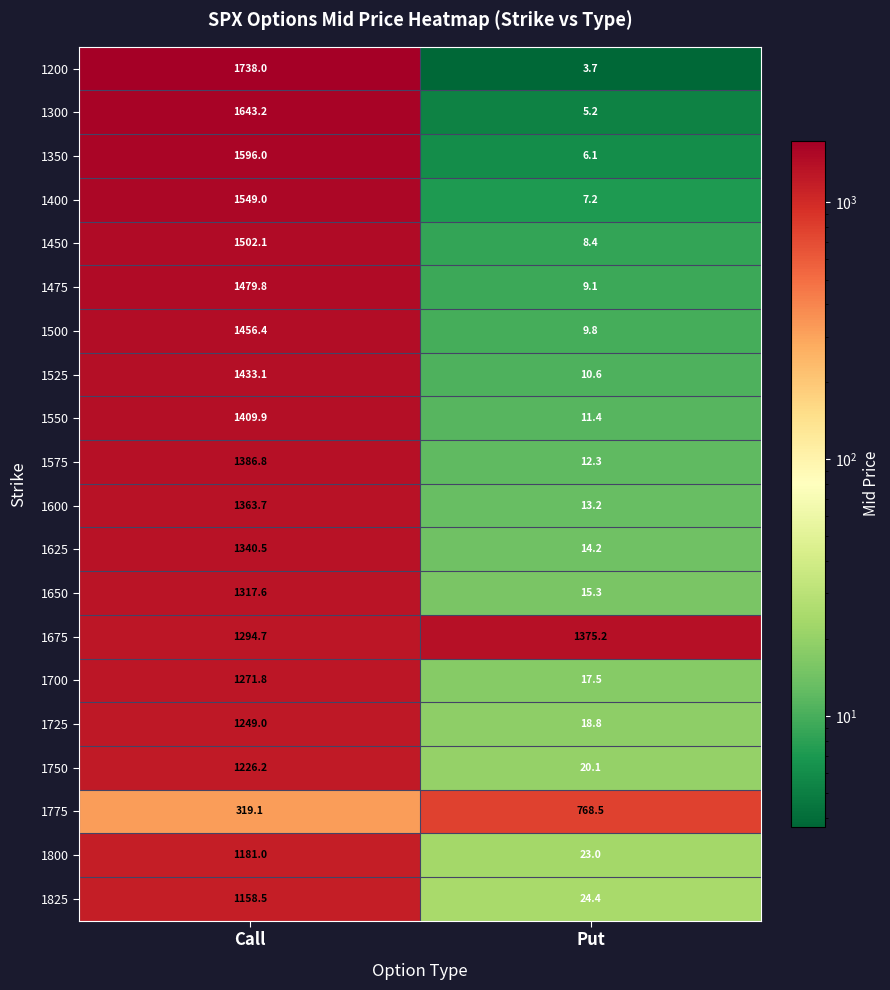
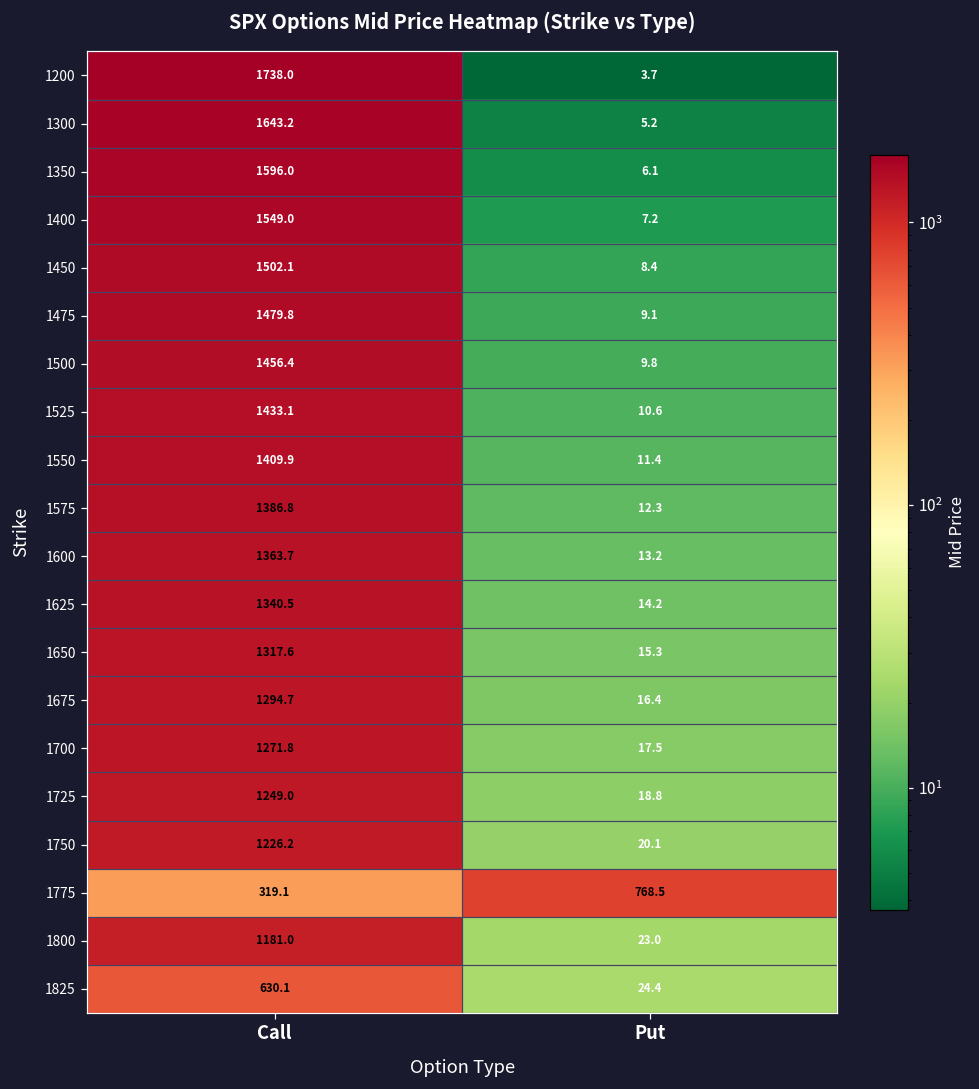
  {
    "1200": {
      "Call": 1738.0,
      "Put": 3.7
    },
    "1300": {
      "Call": 1643.2,
      "Put": 5.2
    },
    "1350": {
      "Call": 1596.0,
      "Put": 6.1
    },
    "1400": {
      "Call": 1549.0,
      "Put": 7.2
    },
    "1450": {
      "Call": 1502.1,
      "Put": 8.4
    },
    "1475": {
      "Call": 1479.8,
      "Put": 9.1
    },
    "1500": {
      "Call": 1456.4,
      "Put": 9.8
    },
    "1525": {
      "Call": 1433.1,
      "Put": 10.6
    },
    "1550": {
      "Call": 1409.9,
      "Put": 11.4
    },
    "1575": {
      "Call": 1386.8,
      "Put": 12.3
    },
    "1600": {
      "Call": 1363.7,
      "Put": 13.2
    },
    "1625": {
      "Call": 1340.5,
      "Put": 14.2
    },
    "1650": {
      "Call": 1317.6,
      "Put": 15.3
    },
    "1675": {
      "Call": 1294.7,
-     "Put": 1375.2
+     "Put": 16.4
    },
    "1700": {
      "Call": 1271.8,
      "Put": 17.5
    },
    "1725": {
      "Call": 1249.0,
      "Put": 18.8
    },
    "1750": {
      "Call": 1226.2,
      "Put": 20.1
    },
    "1775": {
      "Call": 319.1,
      "Put": 768.5
    },
    "1800": {
      "Call": 1181.0,
      "Put": 23.0
    },
    "1825": {
-     "Call": 1158.5,
+     "Call": 630.1,
      "Put": 24.4
    }
  }
